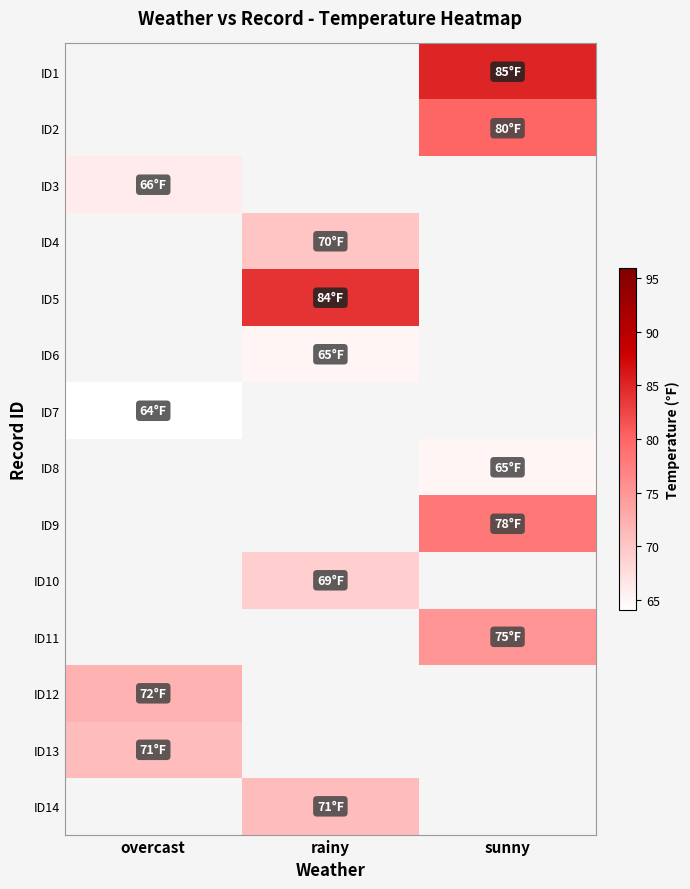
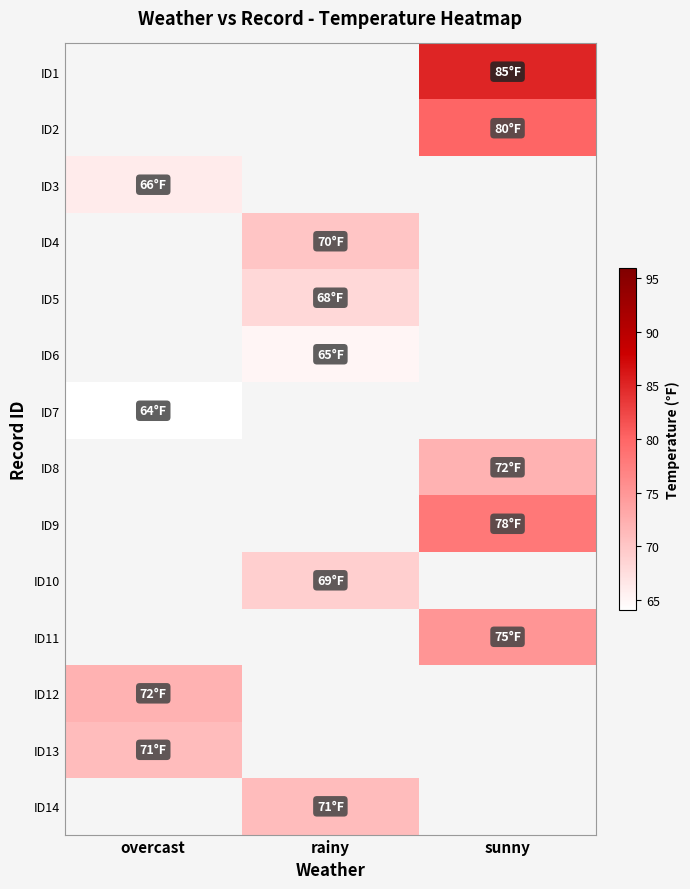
  {
    "ID5": {
-     "rainy": "84°F"
+     "rainy": "68°F"
    },
    "ID8": {
-     "sunny": "65°F"
+     "sunny": "72°F"
    }
  }
